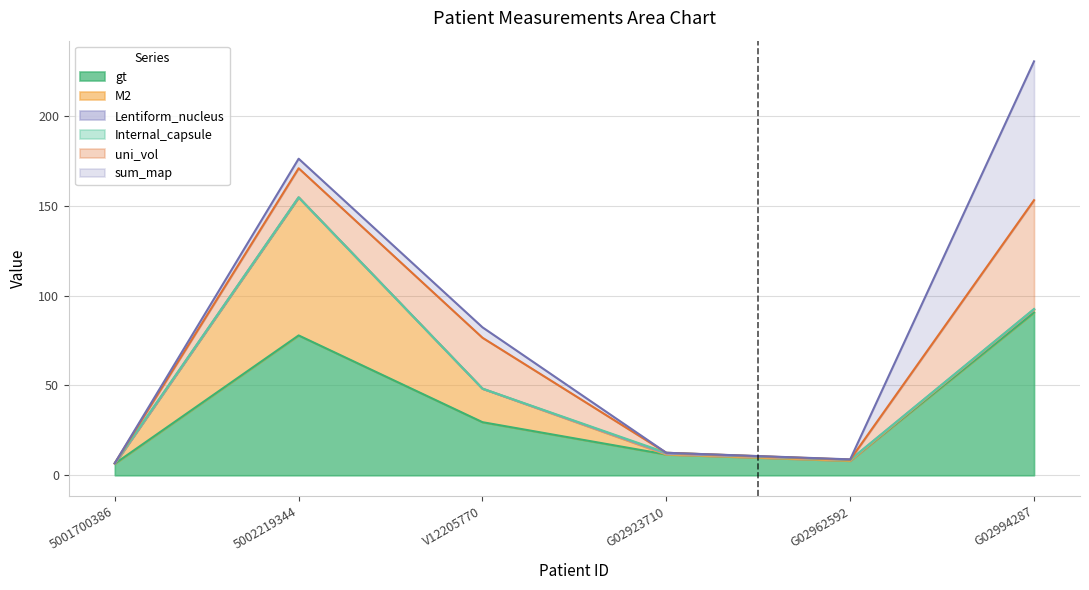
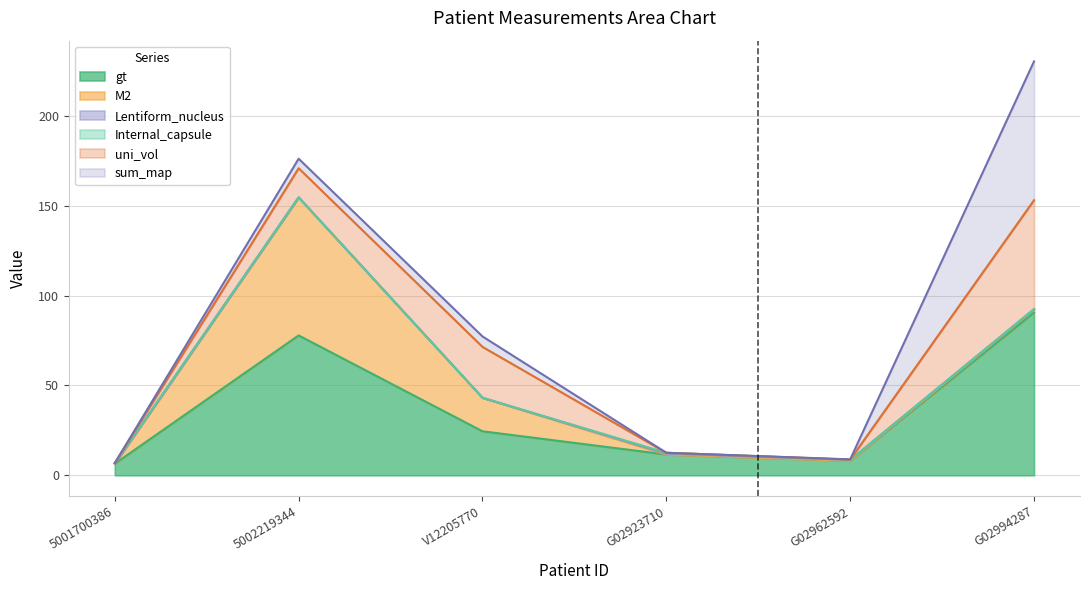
  {
    "gt": {
      "5002219344": 78,
-     "V12205770": 30,
+     "V12205770": 24,
      "G02994287": 91
    },
    "uni_vol": {
      "5002219344": 16,
      "V12205770": 28,
      "G02994287": 61
    }
  }
